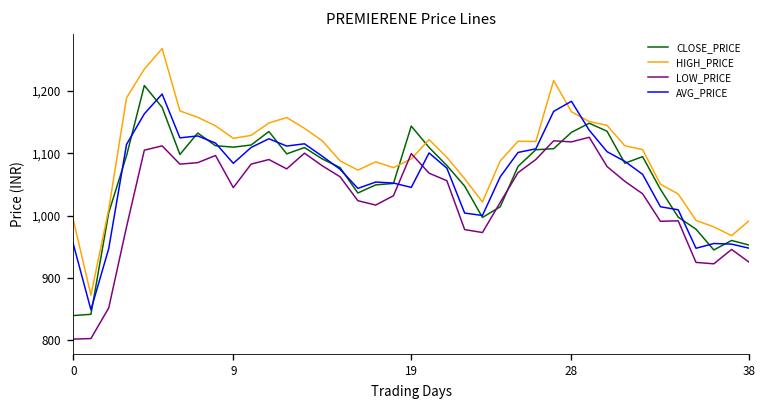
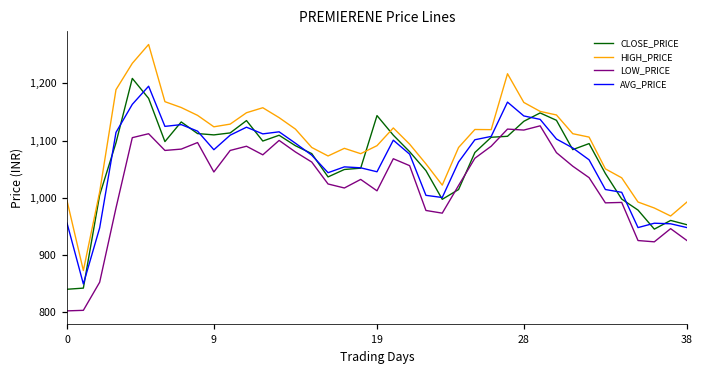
  {
    "CLOSE_PRICE": {
      "0": "840",
      "9": "1,110",
      "19": "1,140",
      "28": "1,130",
      "38": "950"
    },
    "HIGH_PRICE": {
      "0": "990",
      "9": "1,120",
      "19": "1,090",
      "28": "1,170",
      "38": "990"
    },
    "LOW_PRICE": {
      "0": "800",
      "9": "1,050",
-     "19": "1,100",
+     "19": "1,010",
      "28": "1,120",
      "38": "930"
    },
    "AVG_PRICE": {
      "0": "960",
      "9": "1,080",
      "19": "1,050",
-     "28": "1,180",
+     "28": "1,140",
      "38": "950"
    }
  }
